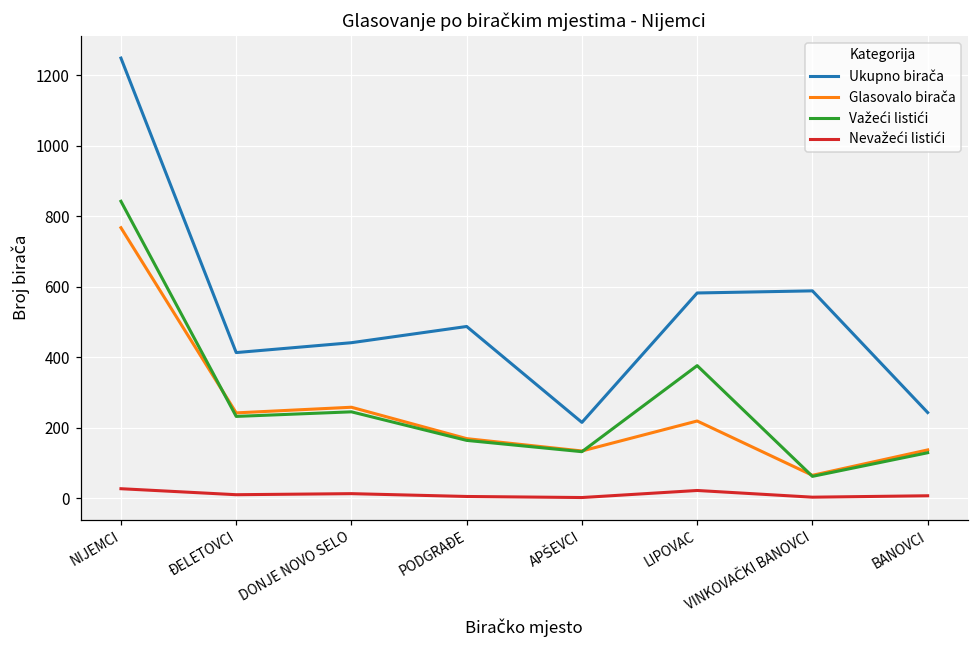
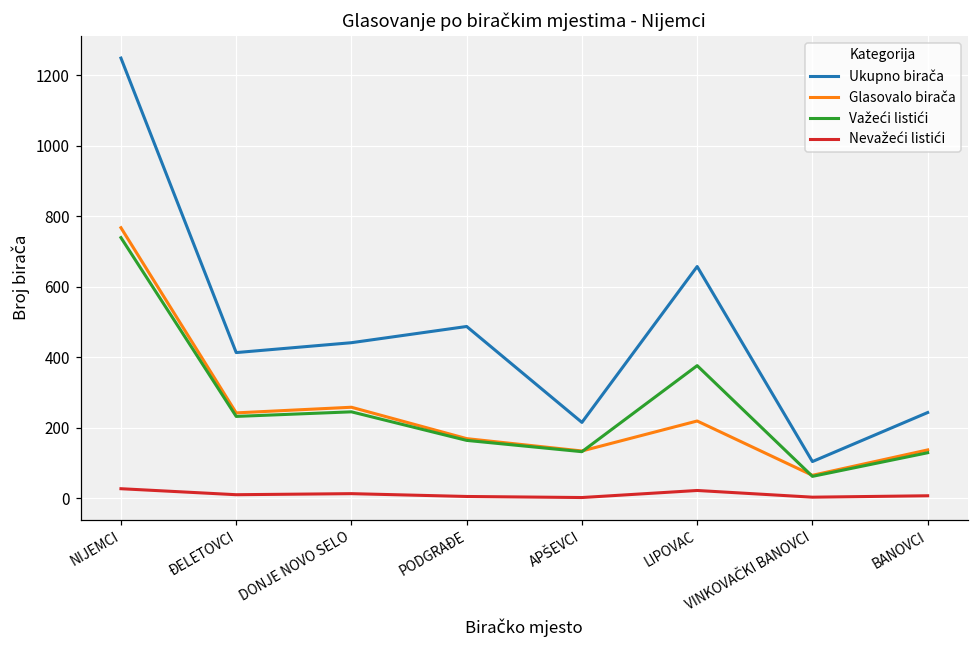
  {
    "Ukupno birača": {
      "NIJEMCI": 1250,
      "ĐELETOVCI": 410,
      "DONJE NOVO SELO": 440,
      "PODGRAĐE": 490,
      "APŠEVCI": 220,
-     "LIPOVAC": 580,
-     "VINKOVAČKI BANOVCI": 590,
+     "LIPOVAC": 660,
+     "VINKOVAČKI BANOVCI": 100,
      "BANOVCI": 240
    },
    "Glasovalo birača": {
      "NIJEMCI": 770,
      "ĐELETOVCI": 240,
      "DONJE NOVO SELO": 260,
      "LIPOVAC": 220,
      "BANOVCI": 140
    },
    "Važeći listići": {
-     "NIJEMCI": 840,
+     "NIJEMCI": 740,
      "ĐELETOVCI": 230,
      "DONJE NOVO SELO": 250,
      "LIPOVAC": 380,
      "BANOVCI": 130
    },
    "Nevažeći listići": {
      "NIJEMCI": 30,
      "ĐELETOVCI": 10,
      "DONJE NOVO SELO": 10,
      "PODGRAĐE": 10,
      "APŠEVCI": 0,
      "LIPOVAC": 20,
      "VINKOVAČKI BANOVCI": 0,
      "BANOVCI": 10
    }
  }
